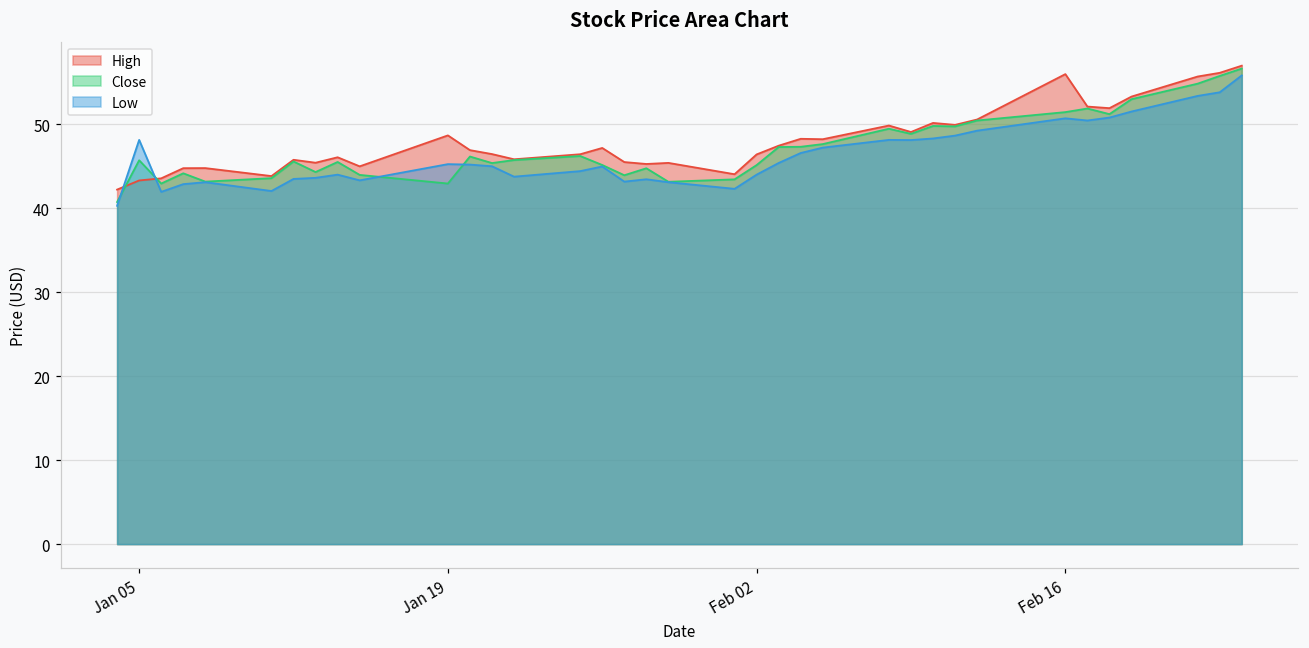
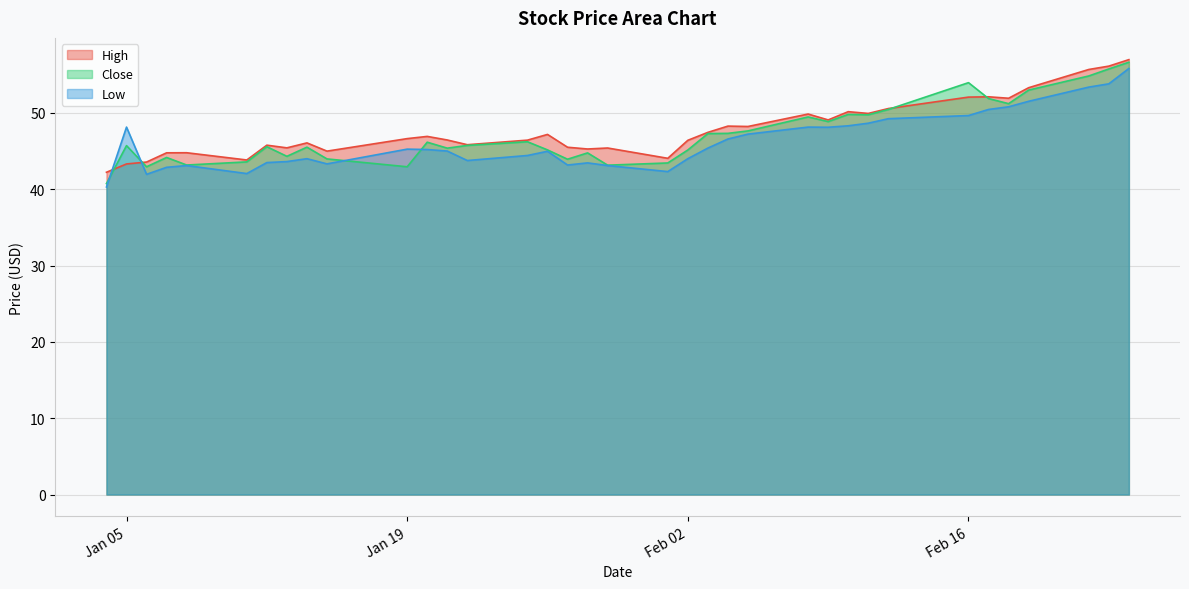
  {
    "High": {
      "Jan 05": 43,
-     "Jan 19": 49,
+     "Jan 19": 47,
      "Feb 02": 46,
-     "Feb 16": 56
+     "Feb 16": 52
    },
    "Close": {
      "Jan 05": 46,
      "Jan 19": 43,
      "Feb 02": 45,
-     "Feb 16": 51
+     "Feb 16": 54
    },
    "Low": {
      "Jan 05": 48,
      "Jan 19": 45,
      "Feb 02": 44,
-     "Feb 16": 51
+     "Feb 16": 50
    }
  }
